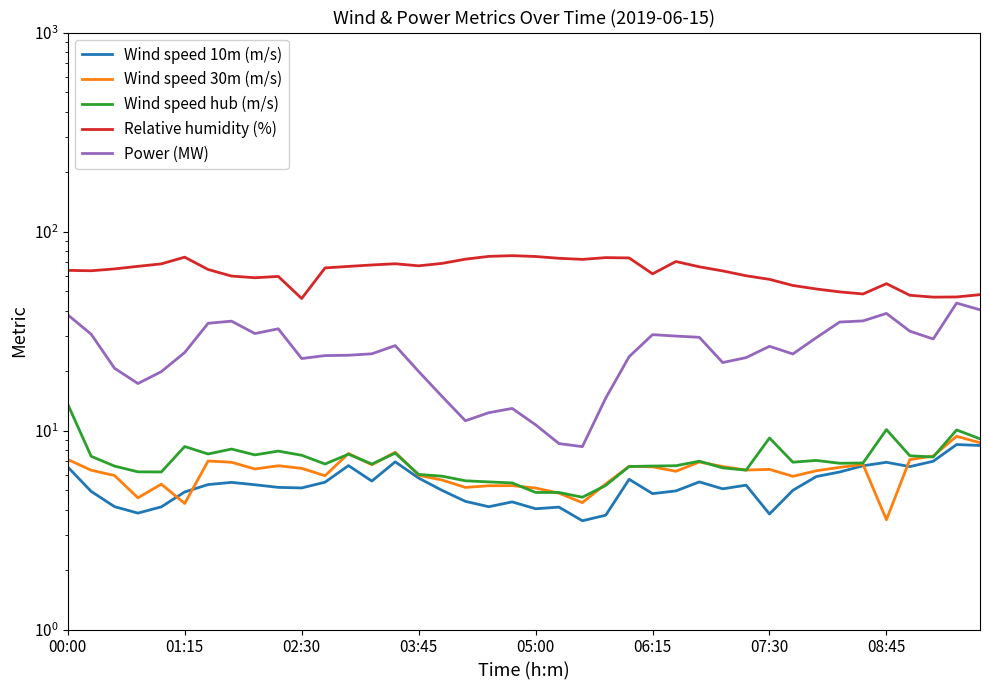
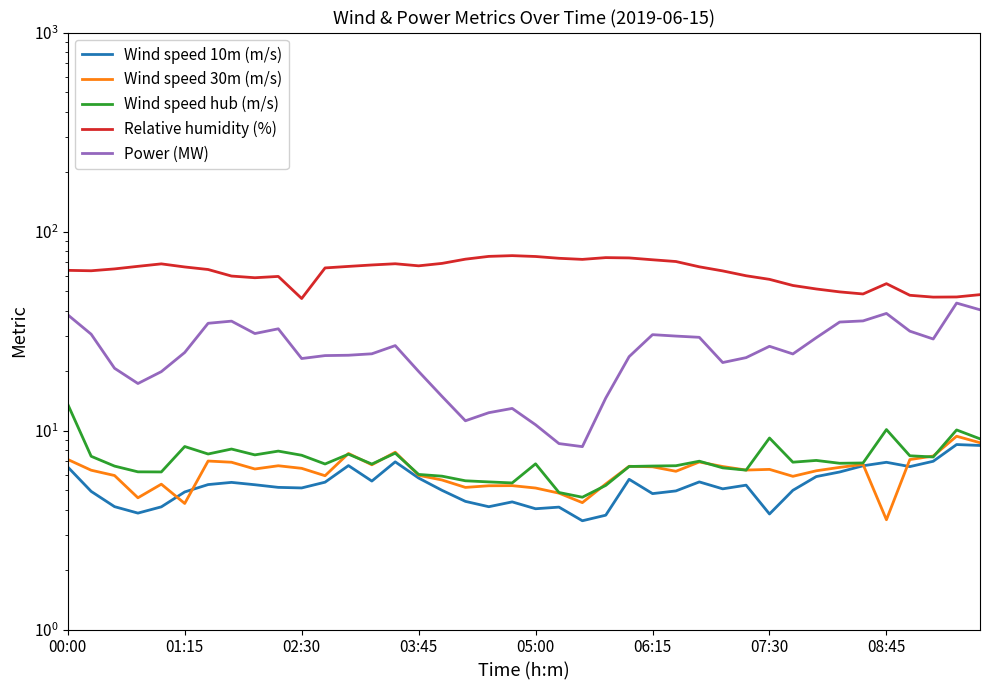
  {
    "Wind speed 10m (m/s)": {
      "00:00": 6.6,
      "01:15": 4.9,
      "02:30": 5.1,
      "03:45": 5.8,
      "05:00": 4.0,
      "06:15": 4.8,
      "07:30": 3.8,
      "08:45": 6.9
    },
    "Wind speed 30m (m/s)": {
      "00:00": 7.2,
      "01:15": 4.3,
      "02:30": 6.5,
      "05:00": 5.1,
      "07:30": 6.4,
      "08:45": 3.6
    },
    "Wind speed hub (m/s)": {
      "00:00": 14,
      "01:15": 8.3,
      "02:30": 7.5,
-     "05:00": 4.9,
+     "05:00": 6.8,
      "07:30": 9,
      "08:45": 10
    },
    "Relative humidity (%)": {
      "00:00": 64,
-     "01:15": 74,
+     "01:15": 66,
      "02:30": 46,
      "03:45": 67,
      "05:00": 75,
-     "06:15": 61,
+     "06:15": 72,
      "07:30": 58,
      "08:45": 55
    },
    "Power (MW)": {
      "00:00": 38,
      "01:15": 25,
      "02:30": 23,
      "03:45": 20,
      "05:00": 11,
      "06:15": 30,
      "07:30": 27,
      "08:45": 39
    }
  }
